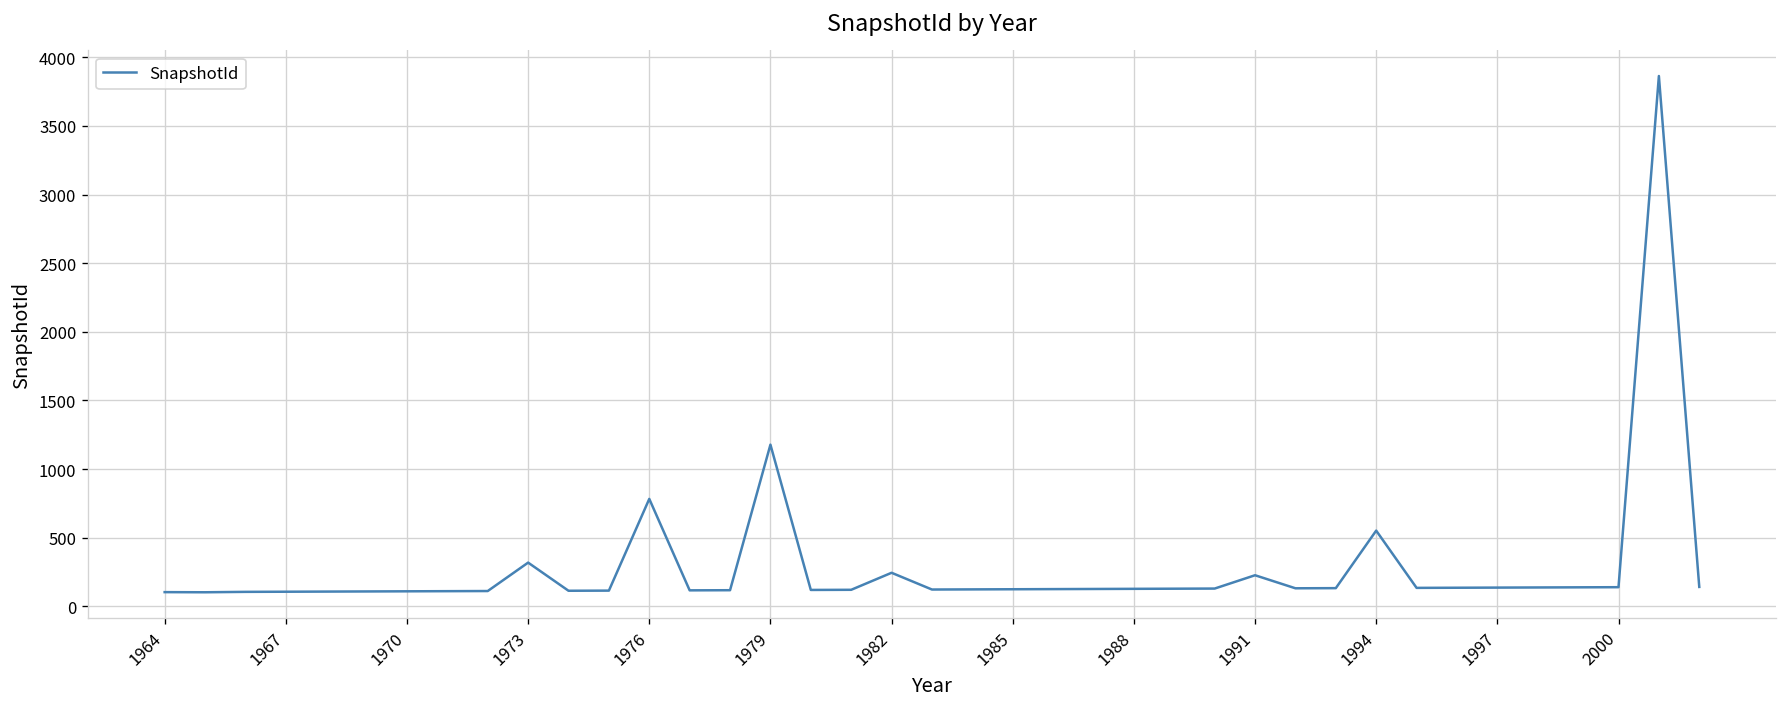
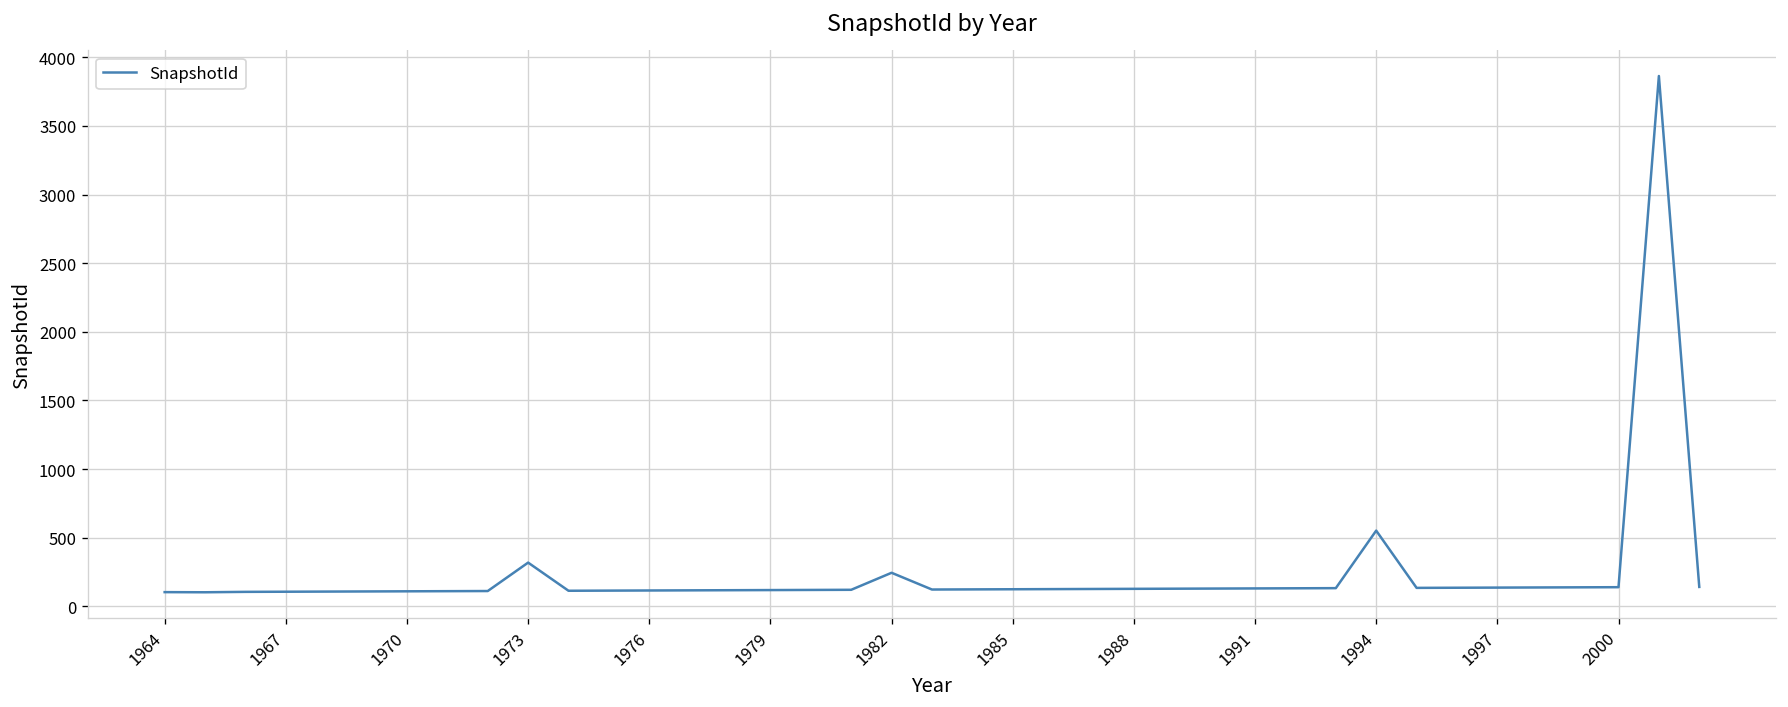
  {
    "1964": 100,
    "1967": 110,
    "1970": 110,
    "1973": 320,
-   "1976": 780,
-   "1979": 1180,
+   "1976": 120,
+   "1979": 120,
    "1982": 250,
    "1985": 130,
    "1988": 130,
-   "1991": 230,
+   "1991": 130,
    "1994": 550,
    "1997": 140,
    "2000": 140
  }
